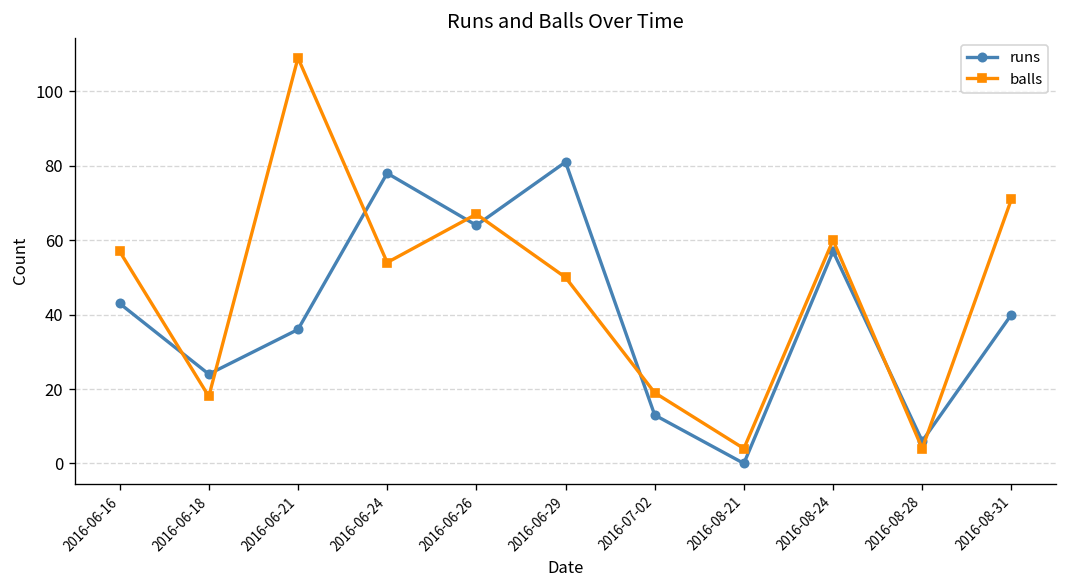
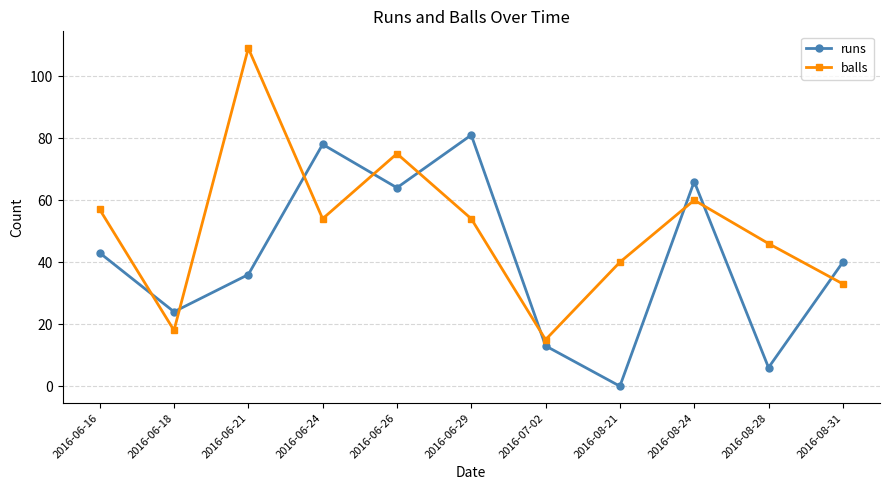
  {
    "runs": {
      "2016-06-16": 43,
      "2016-06-18": 24,
      "2016-06-21": 36,
      "2016-06-24": 78,
      "2016-06-26": 64,
      "2016-06-29": 81,
      "2016-07-02": 13,
      "2016-08-21": 0,
-     "2016-08-24": 57,
+     "2016-08-24": 66,
      "2016-08-28": 6,
      "2016-08-31": 40
    },
    "balls": {
      "2016-06-16": 57,
      "2016-06-18": 18,
      "2016-06-21": 109,
      "2016-06-24": 54,
-     "2016-06-26": 67,
-     "2016-06-29": 50,
-     "2016-07-02": 19,
-     "2016-08-21": 4,
+     "2016-06-26": 75,
+     "2016-06-29": 54,
+     "2016-07-02": 15,
+     "2016-08-21": 40,
      "2016-08-24": 60,
-     "2016-08-28": 4,
-     "2016-08-31": 71
+     "2016-08-28": 46,
+     "2016-08-31": 33
    }
  }
